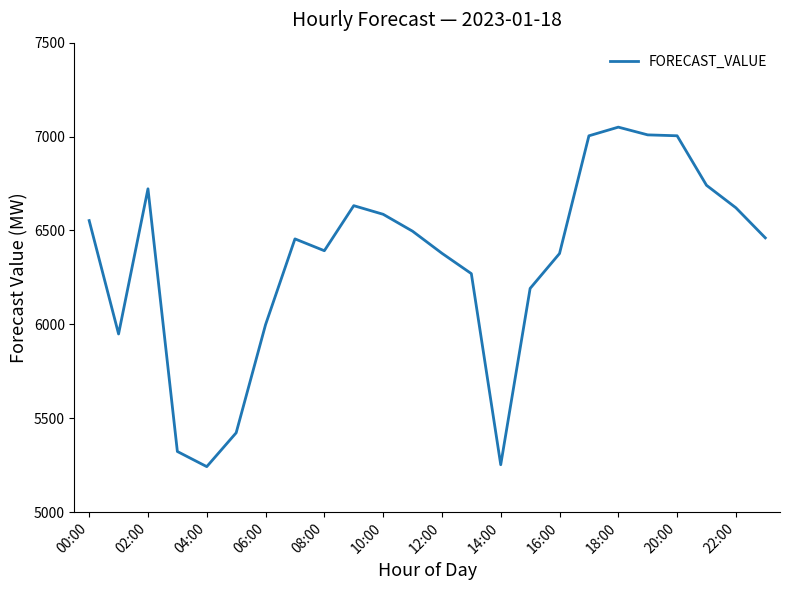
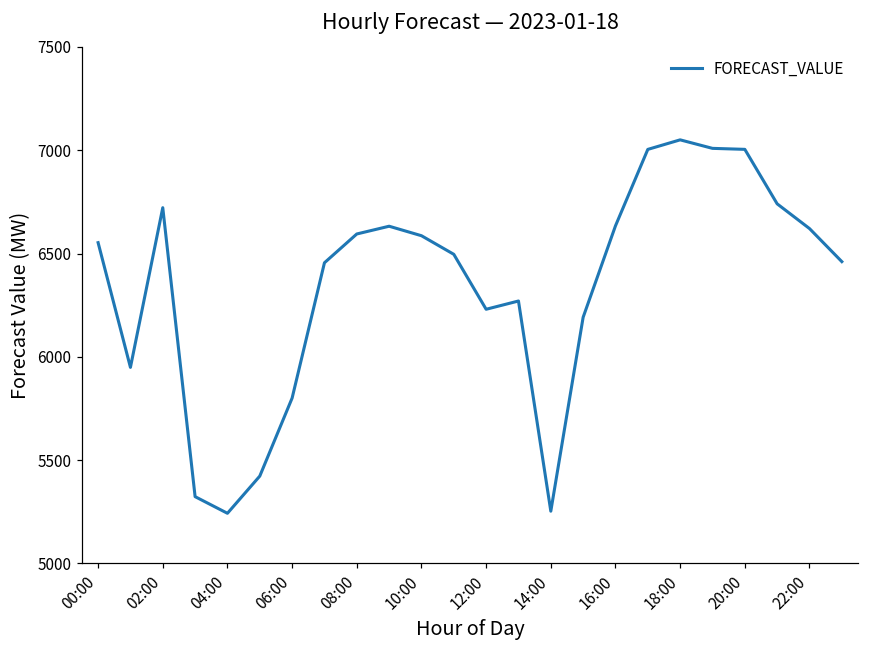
  {
    "00:00": 6550,
    "02:00": 6720,
    "04:00": 5240,
-   "06:00": 6000,
-   "08:00": 6390,
+   "06:00": 5800,
+   "08:00": 6590,
    "10:00": 6590,
-   "12:00": 6380,
+   "12:00": 6230,
    "14:00": 5250,
-   "16:00": 6380,
+   "16:00": 6630,
    "18:00": 7050,
    "20:00": 7000,
    "22:00": 6620
  }
